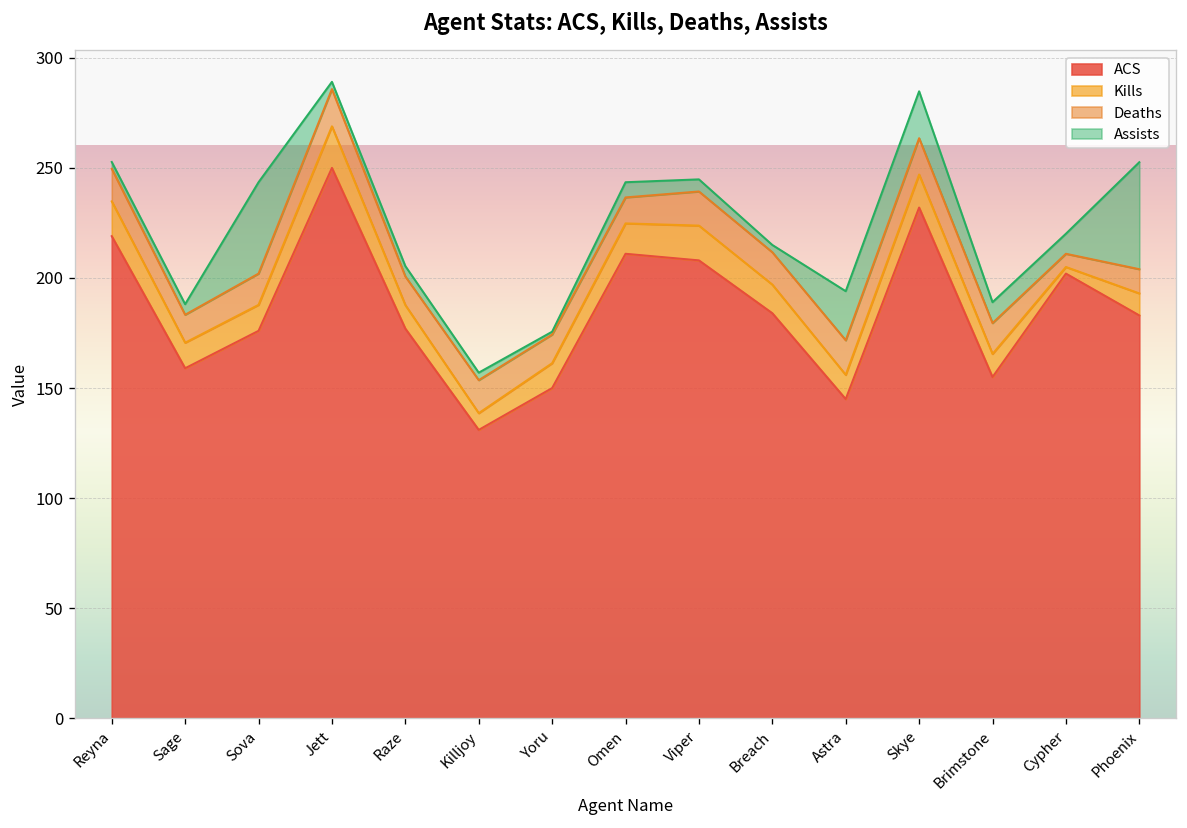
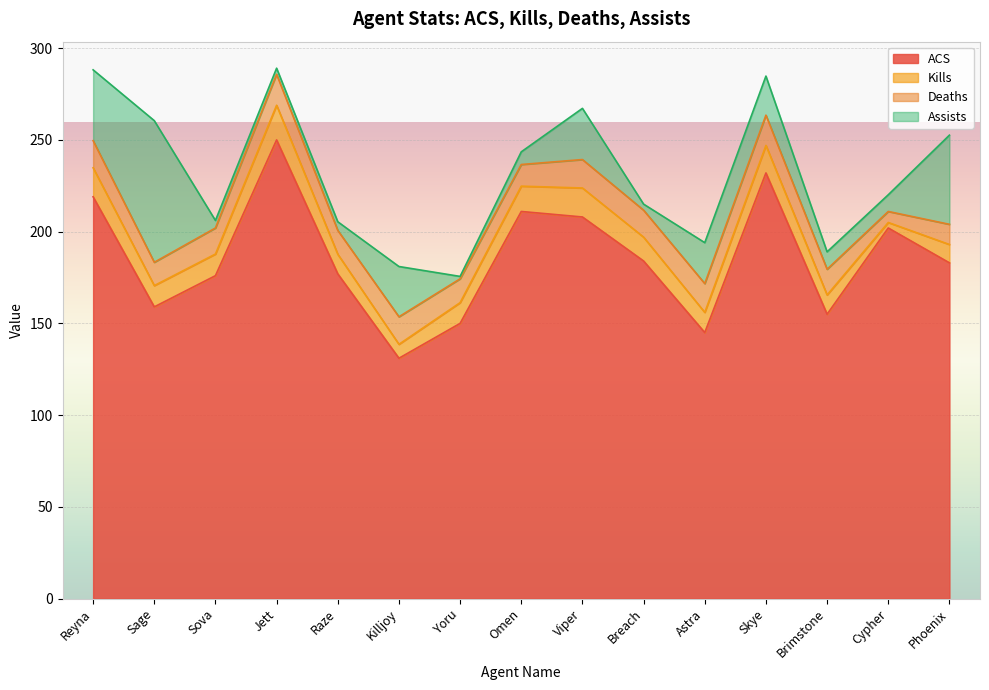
  {
    "Assists": {
-     "Reyna": 3,
-     "Sage": 5,
-     "Sova": 42,
+     "Reyna": 39,
+     "Sage": 77,
+     "Sova": 4,
      "Jett": 3,
      "Raze": 5,
-     "Killjoy": 3,
+     "Killjoy": 27,
      "Omen": 7,
-     "Viper": 6,
+     "Viper": 28,
      "Breach": 3,
      "Astra": 22,
      "Skye": 21,
      "Brimstone": 10,
      "Cypher": 9,
      "Phoenix": 49
    }
  }
